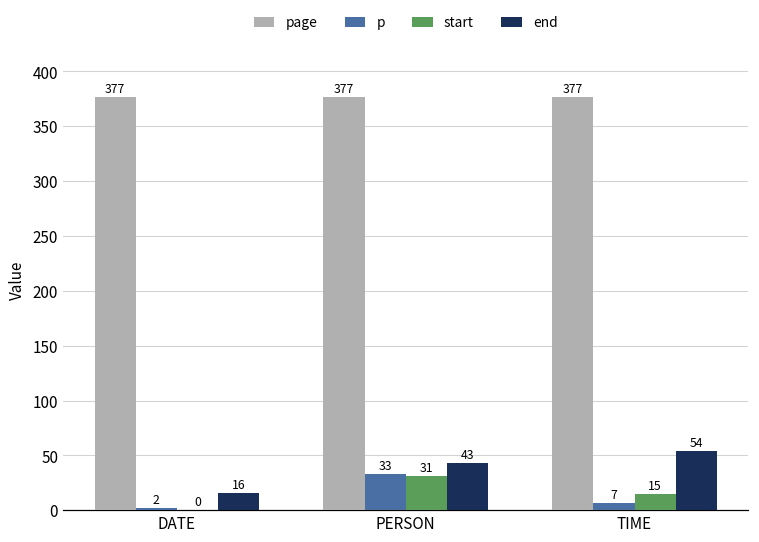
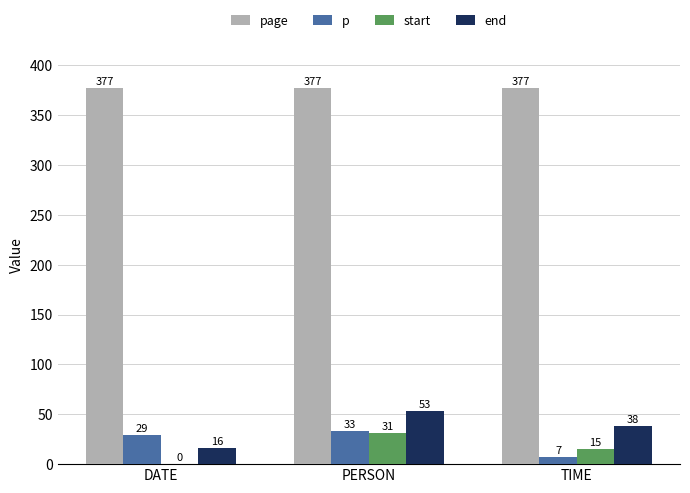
  {
    "page": {
      "DATE": 377,
      "PERSON": 377,
      "TIME": 377
    },
    "p": {
-     "DATE": 2,
+     "DATE": 29,
      "PERSON": 33,
      "TIME": 7
    },
    "start": {
      "DATE": 0,
      "PERSON": 31,
      "TIME": 15
    },
    "end": {
      "DATE": 16,
-     "PERSON": 43,
-     "TIME": 54
+     "PERSON": 53,
+     "TIME": 38
    }
  }
